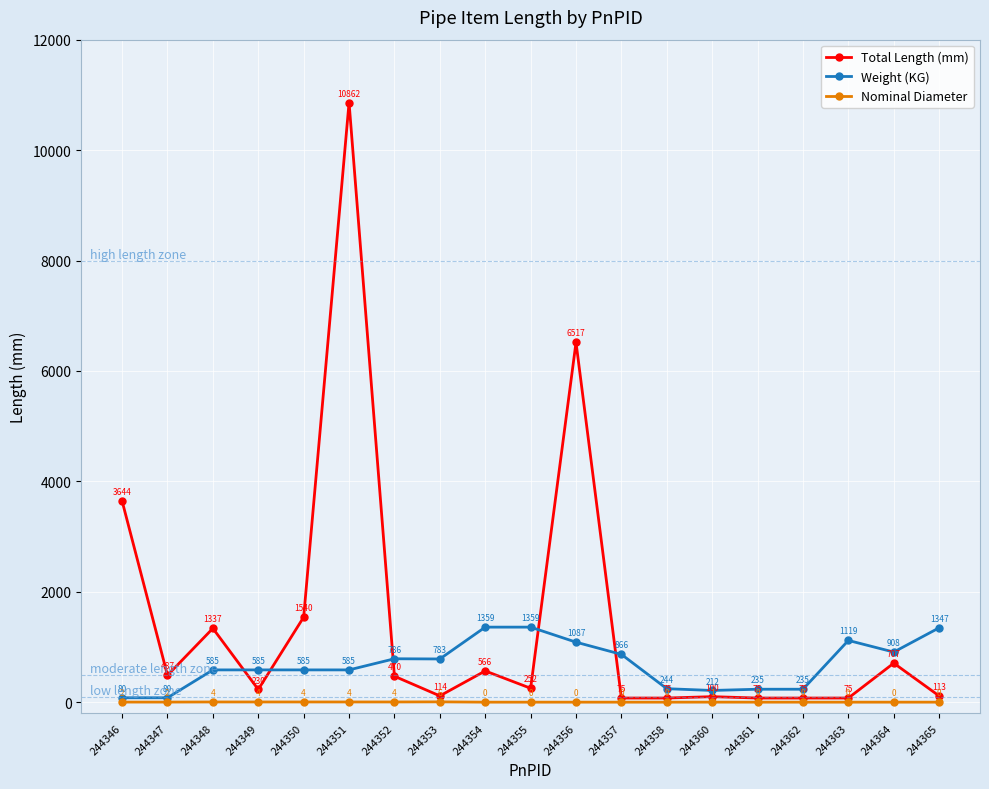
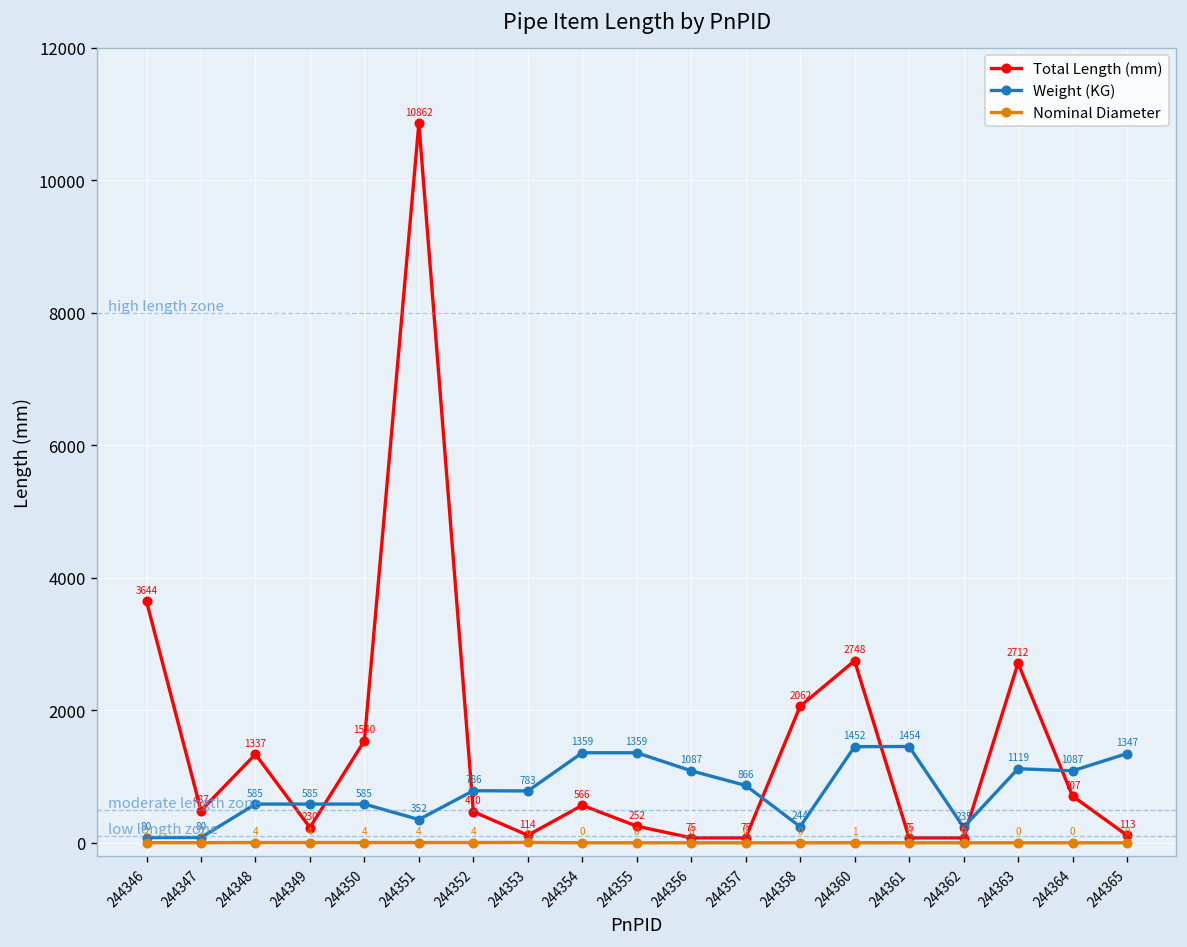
  {
    "Total Length (mm)": {
      "244346": 3644,
      "244348": 1337,
      "244349": 230,
      "244350": 1540,
      "244351": 10862,
      "244352": 470,
      "244353": 114,
      "244354": 566,
      "244355": 252,
-     "244356": 6517,
-     "244358": 75,
-     "244360": 100,
-     "244363": 75,
+     "244356": 75,
+     "244358": 2062,
+     "244360": 2748,
+     "244363": 2712,
      "244365": 113
    },
    "Weight (KG)": {
      "244349": 585,
      "244350": 585,
-     "244351": 585,
+     "244351": 352,
      "244352": 786,
      "244353": 783,
      "244354": 1359,
      "244355": 1359,
      "244356": 1087,
      "244357": 866,
      "244358": 244,
-     "244360": 212,
-     "244361": 235,
+     "244360": 1452,
+     "244361": 1454,
      "244362": 235,
      "244363": 1119,
-     "244364": 908,
+     "244364": 1087,
      "244365": 1347
    },
    "Nominal Diameter": {
      "244348": 4,
      "244350": 4,
      "244351": 4,
      "244352": 4,
      "244354": 0,
      "244356": 0,
      "244364": 0
    }
  }
